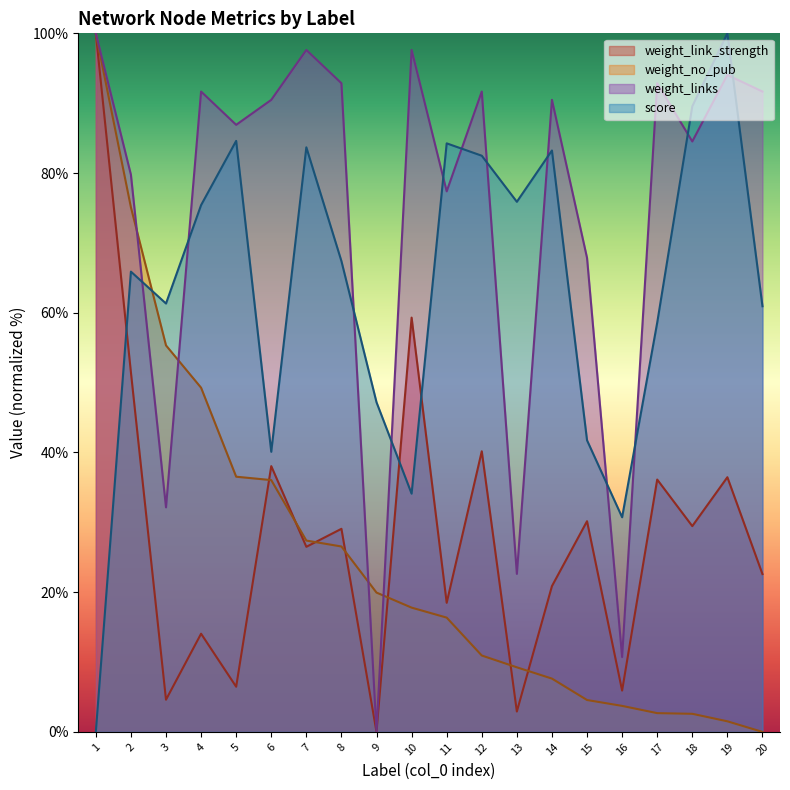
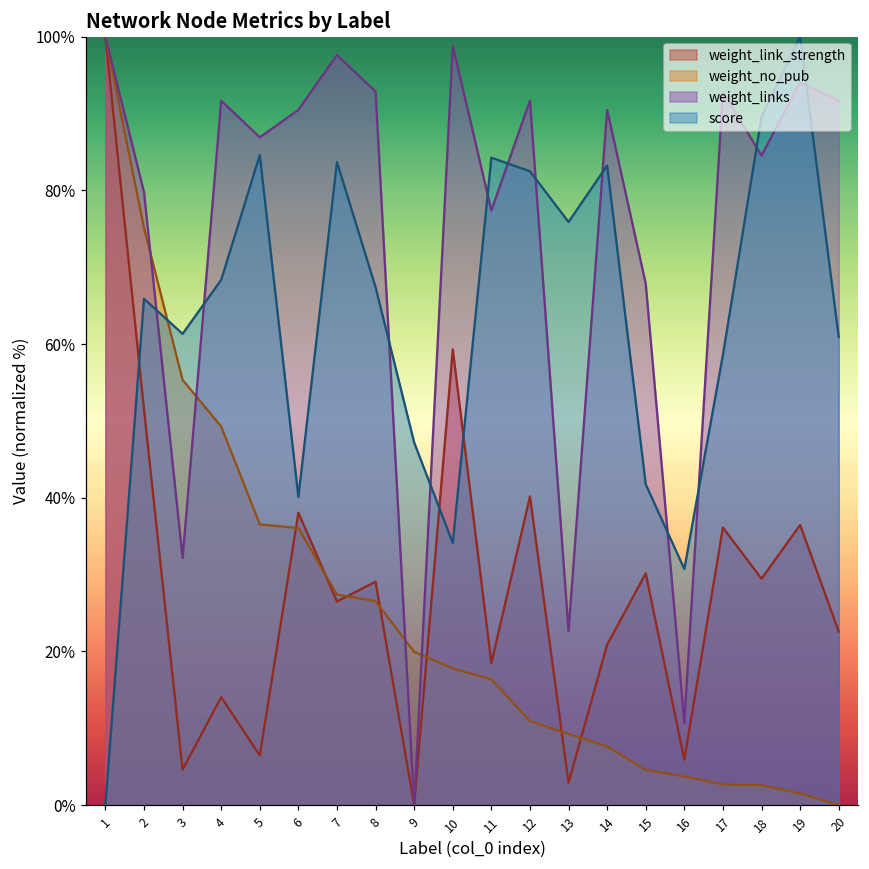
  {
    "weight_links": {
      "2": "80%",
      "3": "32%",
      "4": "92%",
      "5": "87%",
      "6": "90%",
      "7": "98%",
      "8": "93%",
-     "10": "98%",
+     "10": "99%",
      "11": "77%",
      "12": "92%",
      "13": "23%",
      "14": "90%",
      "15": "68%",
      "16": "11%",
      "18": "85%"
    },
    "score": {
      "1": "0%",
      "2": "66%",
      "3": "61%",
-     "4": "75%",
+     "4": "68%",
      "5": "85%",
      "6": "40%",
      "7": "84%",
      "8": "67%",
      "9": "47%",
      "10": "34%",
      "11": "84%",
      "12": "82%",
      "13": "76%",
      "14": "83%",
      "15": "42%",
      "16": "31%",
      "17": "59%",
      "19": "100%",
      "20": "61%"
    }
  }
